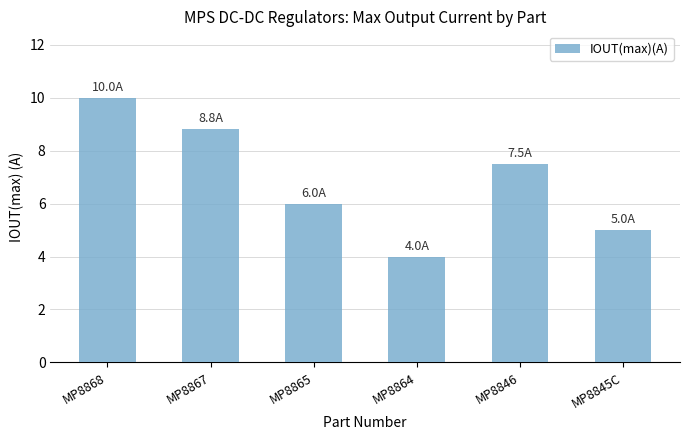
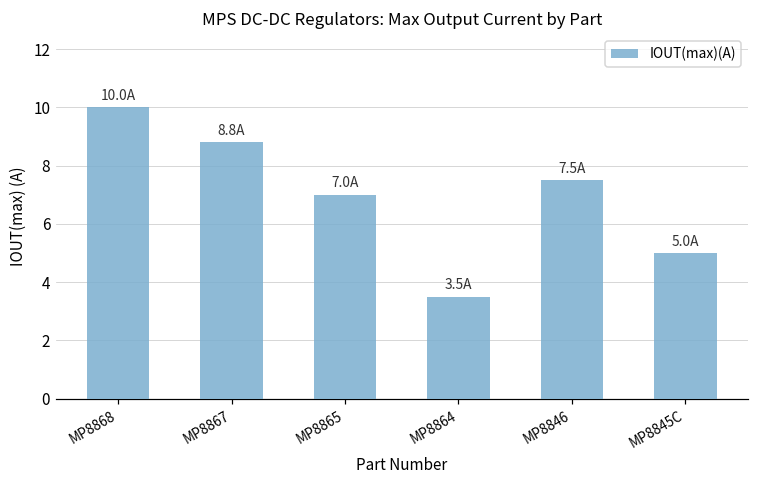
  {
    "MP8868": "10.0A",
    "MP8867": "8.8A",
-   "MP8865": "6.0A",
-   "MP8864": "4.0A",
+   "MP8865": "7.0A",
+   "MP8864": "3.5A",
    "MP8846": "7.5A",
    "MP8845C": "5.0A"
  }
